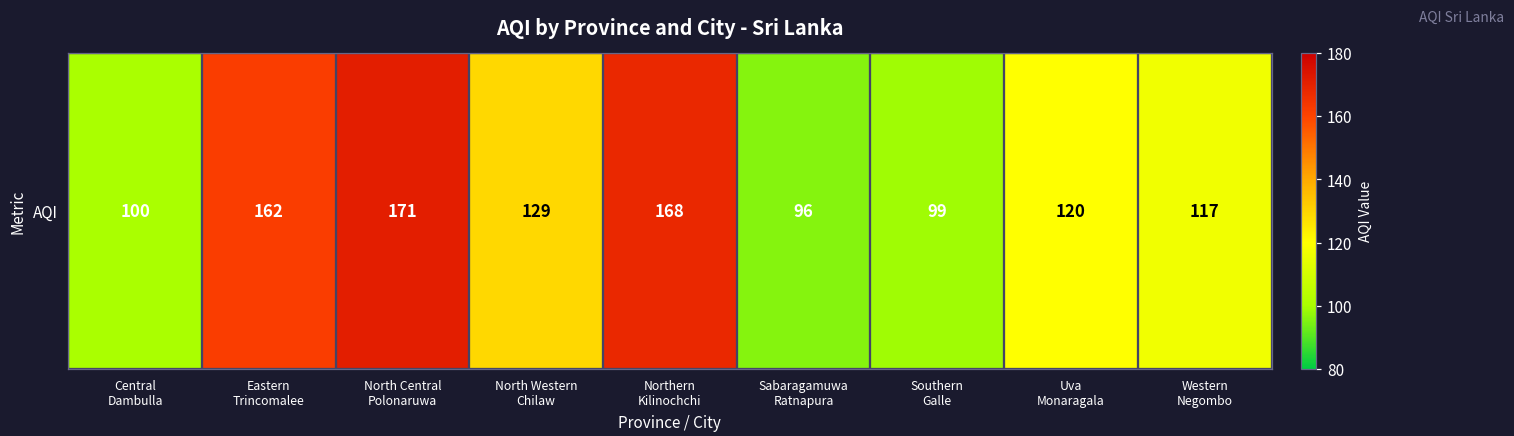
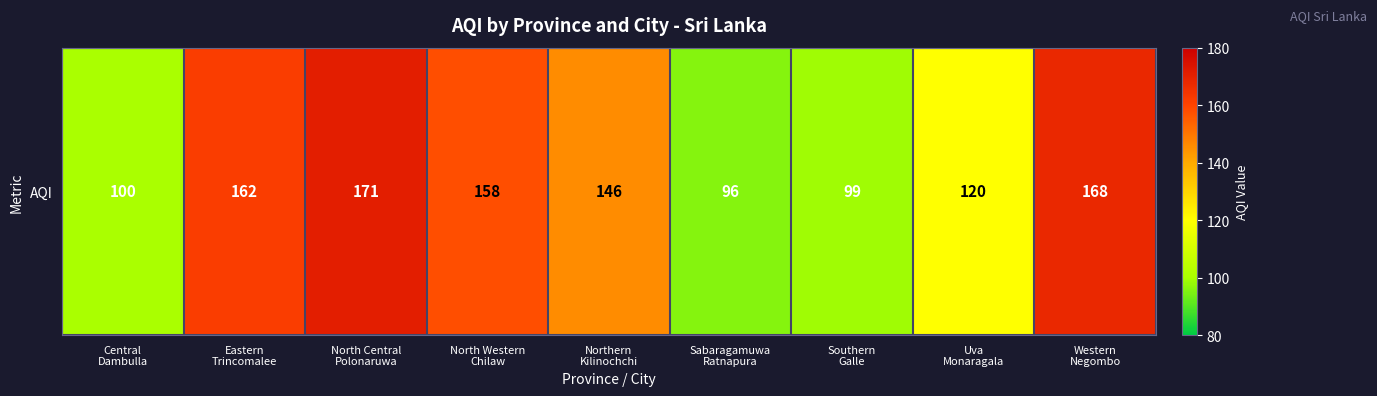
  {
    "AQI": {
      "Central Dambulla": 100,
      "Eastern Trincomalee": 162,
      "North Central Polonaruwa": 171,
-     "North Western Chilaw": 129,
-     "Northern Kilinochchi": 168,
+     "North Western Chilaw": 158,
+     "Northern Kilinochchi": 146,
      "Sabaragamuwa Ratnapura": 96,
      "Southern Galle": 99,
      "Uva Monaragala": 120,
-     "Western Negombo": 117
+     "Western Negombo": 168
    }
  }
